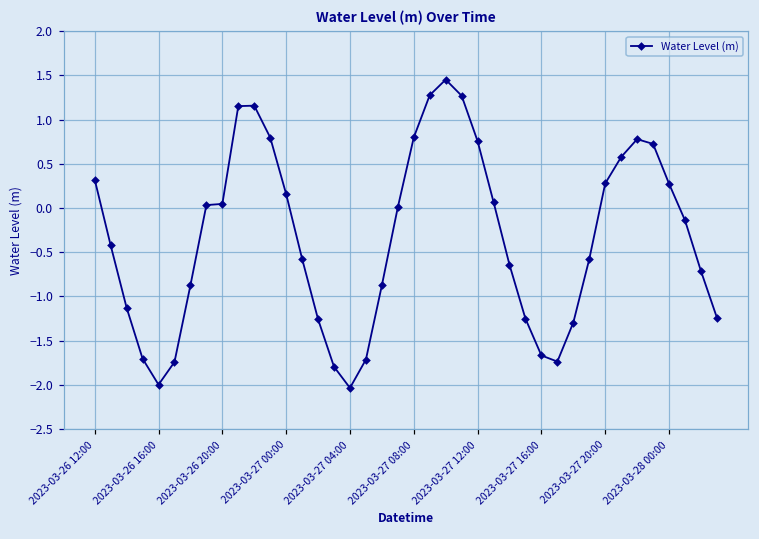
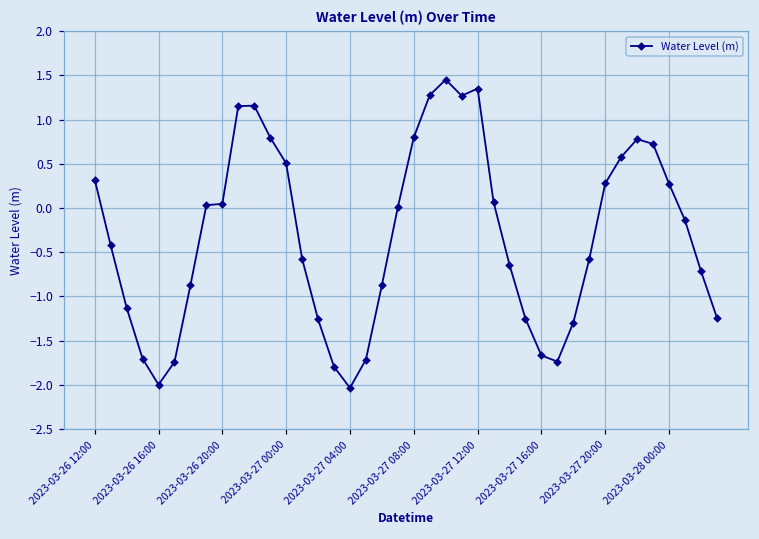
  {
    "2023-03-26 12:00": 0.3,
    "2023-03-26 16:00": -2.0,
    "2023-03-26 20:00": 0.0,
-   "2023-03-27 00:00": 0.2,
+   "2023-03-27 00:00": 0.5,
    "2023-03-27 04:00": -2.0,
    "2023-03-27 08:00": 0.8,
-   "2023-03-27 12:00": 0.8,
+   "2023-03-27 12:00": 1.4,
    "2023-03-27 16:00": -1.7,
    "2023-03-27 20:00": 0.3,
    "2023-03-28 00:00": 0.3
  }
